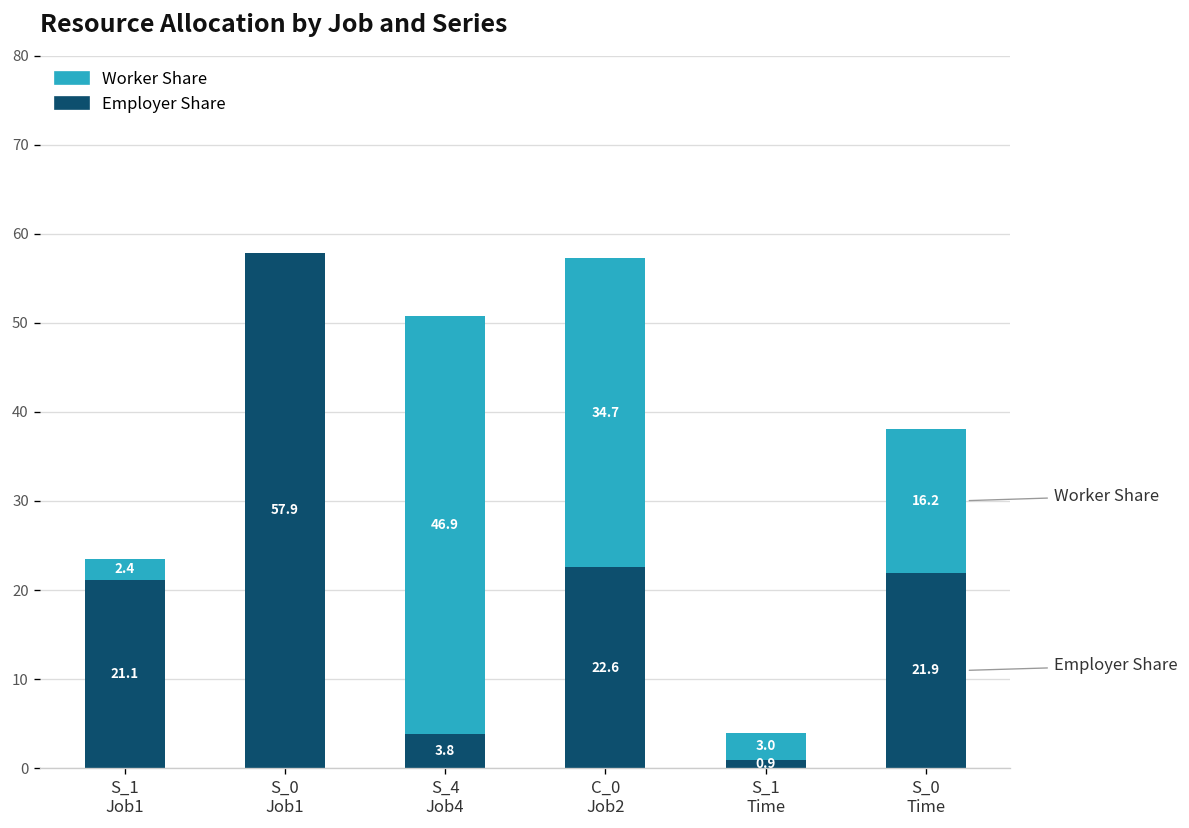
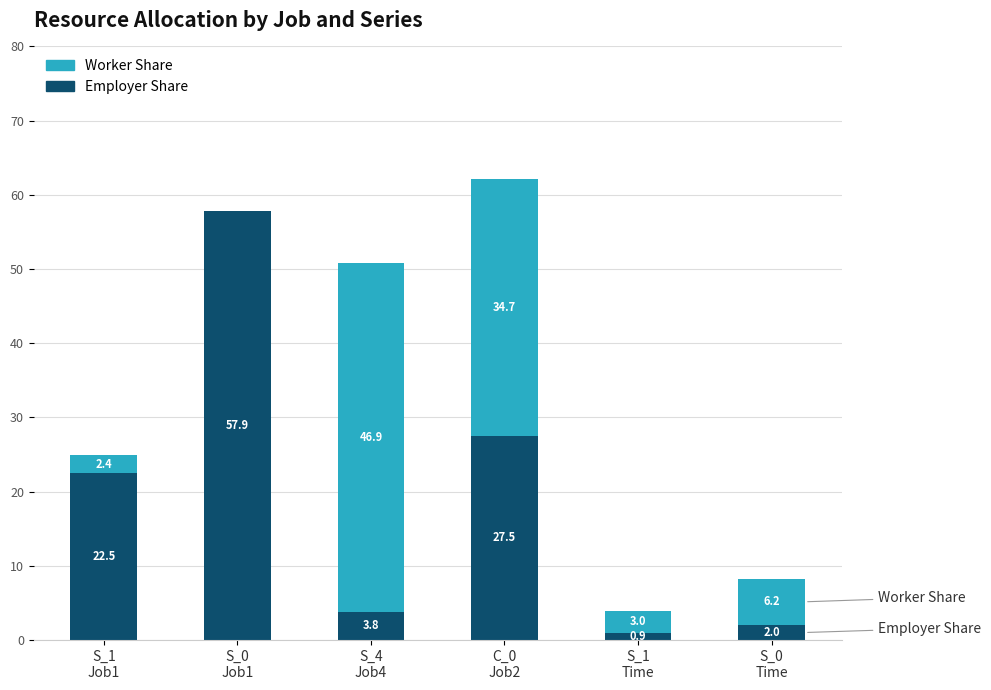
  {
    "Employer Share": {
-     "S_1 Job1": 21.1,
+     "S_1 Job1": 22.5,
      "S_0 Job1": 57.9,
      "S_4 Job4": 3.8,
-     "C_0 Job2": 22.6,
+     "C_0 Job2": 27.5,
      "S_1 Time": 0.9,
-     "S_0 Time": 21.9
+     "S_0 Time": 2.0
    },
    "Worker Share": {
      "S_1 Job1": 2.4,
      "S_4 Job4": 46.9,
      "C_0 Job2": 34.7,
      "S_1 Time": 3.0,
-     "S_0 Time": 16.2
+     "S_0 Time": 6.2
    }
  }
